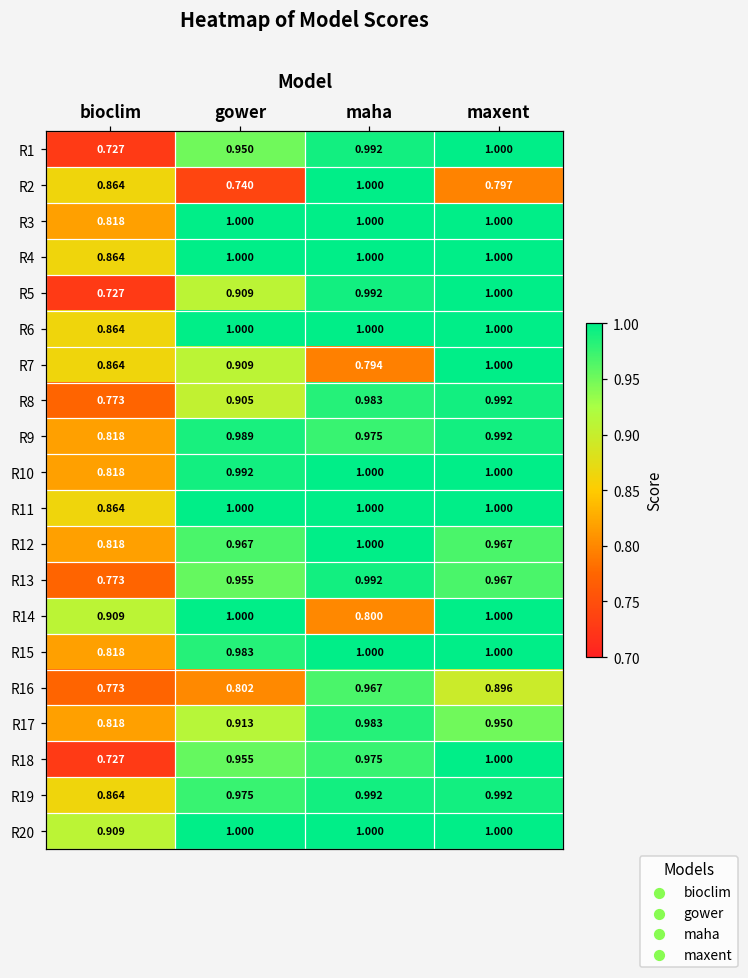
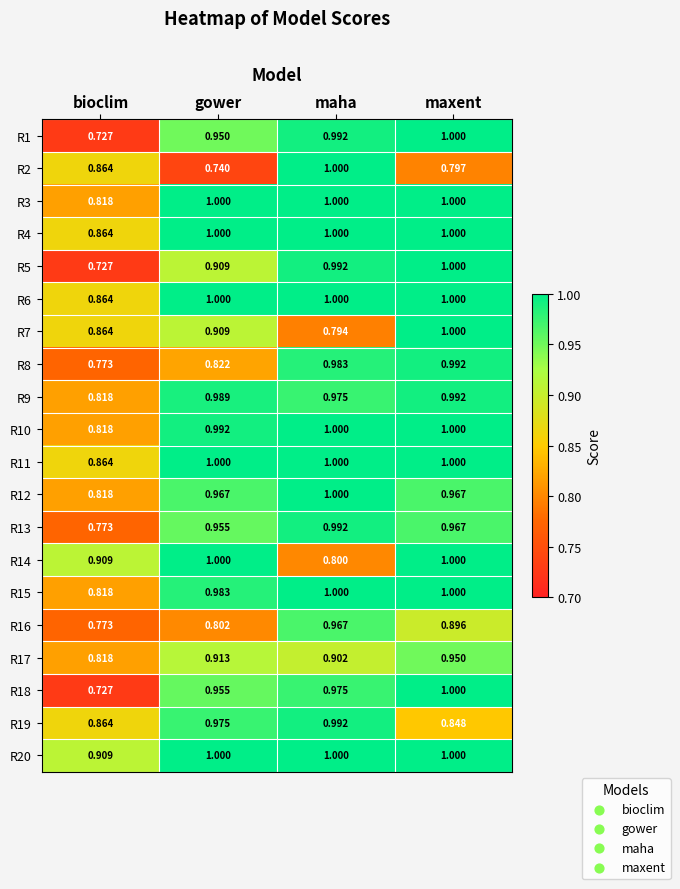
  {
    "R1": {
      "bioclim": 0.727,
      "gower": 0.950,
      "maha": 0.992,
      "maxent": 1.000
    },
    "R2": {
      "bioclim": 0.864,
      "gower": 0.740,
      "maha": 1.000,
      "maxent": 0.797
    },
    "R3": {
      "bioclim": 0.818,
      "gower": 1.000,
      "maha": 1.000,
      "maxent": 1.000
    },
    "R4": {
      "bioclim": 0.864,
      "gower": 1.000,
      "maha": 1.000,
      "maxent": 1.000
    },
    "R5": {
      "bioclim": 0.727,
      "gower": 0.909,
      "maha": 0.992,
      "maxent": 1.000
    },
    "R6": {
      "bioclim": 0.864,
      "gower": 1.000,
      "maha": 1.000,
      "maxent": 1.000
    },
    "R7": {
      "bioclim": 0.864,
      "gower": 0.909,
      "maha": 0.794,
      "maxent": 1.000
    },
    "R8": {
      "bioclim": 0.773,
-     "gower": 0.905,
+     "gower": 0.822,
      "maha": 0.983,
      "maxent": 0.992
    },
    "R9": {
      "bioclim": 0.818,
      "gower": 0.989,
      "maha": 0.975,
      "maxent": 0.992
    },
    "R10": {
      "bioclim": 0.818,
      "gower": 0.992,
      "maha": 1.000,
      "maxent": 1.000
    },
    "R11": {
      "bioclim": 0.864,
      "gower": 1.000,
      "maha": 1.000,
      "maxent": 1.000
    },
    "R12": {
      "bioclim": 0.818,
      "gower": 0.967,
      "maha": 1.000,
      "maxent": 0.967
    },
    "R13": {
      "bioclim": 0.773,
      "gower": 0.955,
      "maha": 0.992,
      "maxent": 0.967
    },
    "R14": {
      "bioclim": 0.909,
      "gower": 1.000,
      "maha": 0.800,
      "maxent": 1.000
    },
    "R15": {
      "bioclim": 0.818,
      "gower": 0.983,
      "maha": 1.000,
      "maxent": 1.000
    },
    "R16": {
      "bioclim": 0.773,
      "gower": 0.802,
      "maha": 0.967,
      "maxent": 0.896
    },
    "R17": {
      "bioclim": 0.818,
      "gower": 0.913,
-     "maha": 0.983,
+     "maha": 0.902,
      "maxent": 0.950
    },
    "R18": {
      "bioclim": 0.727,
      "gower": 0.955,
      "maha": 0.975,
      "maxent": 1.000
    },
    "R19": {
      "bioclim": 0.864,
      "gower": 0.975,
      "maha": 0.992,
-     "maxent": 0.992
+     "maxent": 0.848
    },
    "R20": {
      "bioclim": 0.909,
      "gower": 1.000,
      "maha": 1.000,
      "maxent": 1.000
    }
  }
